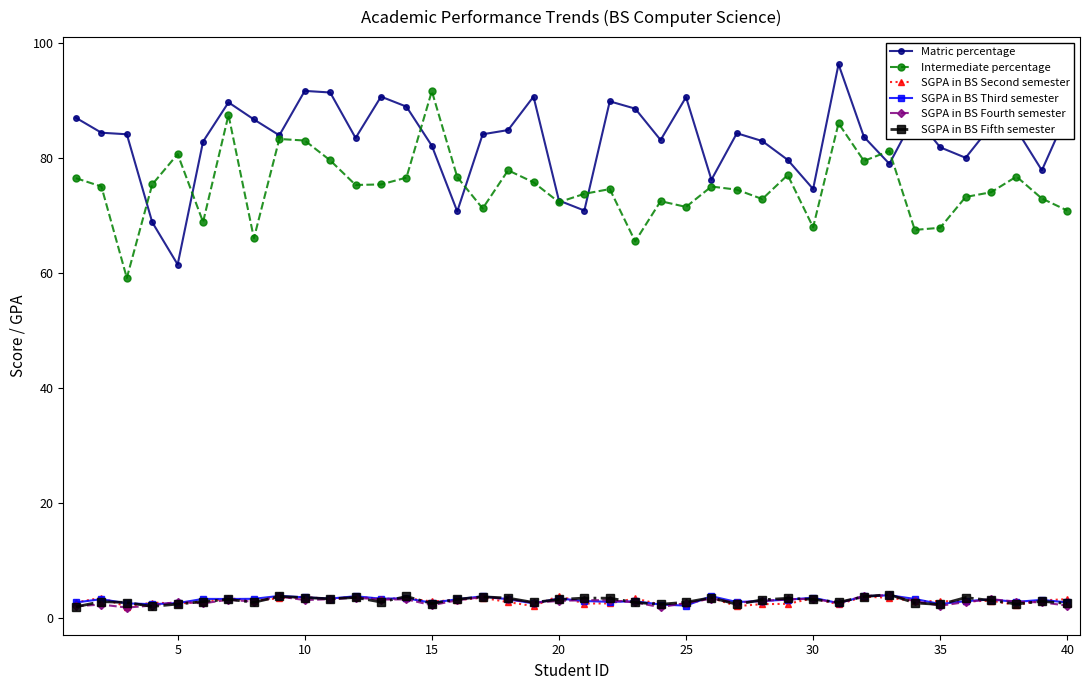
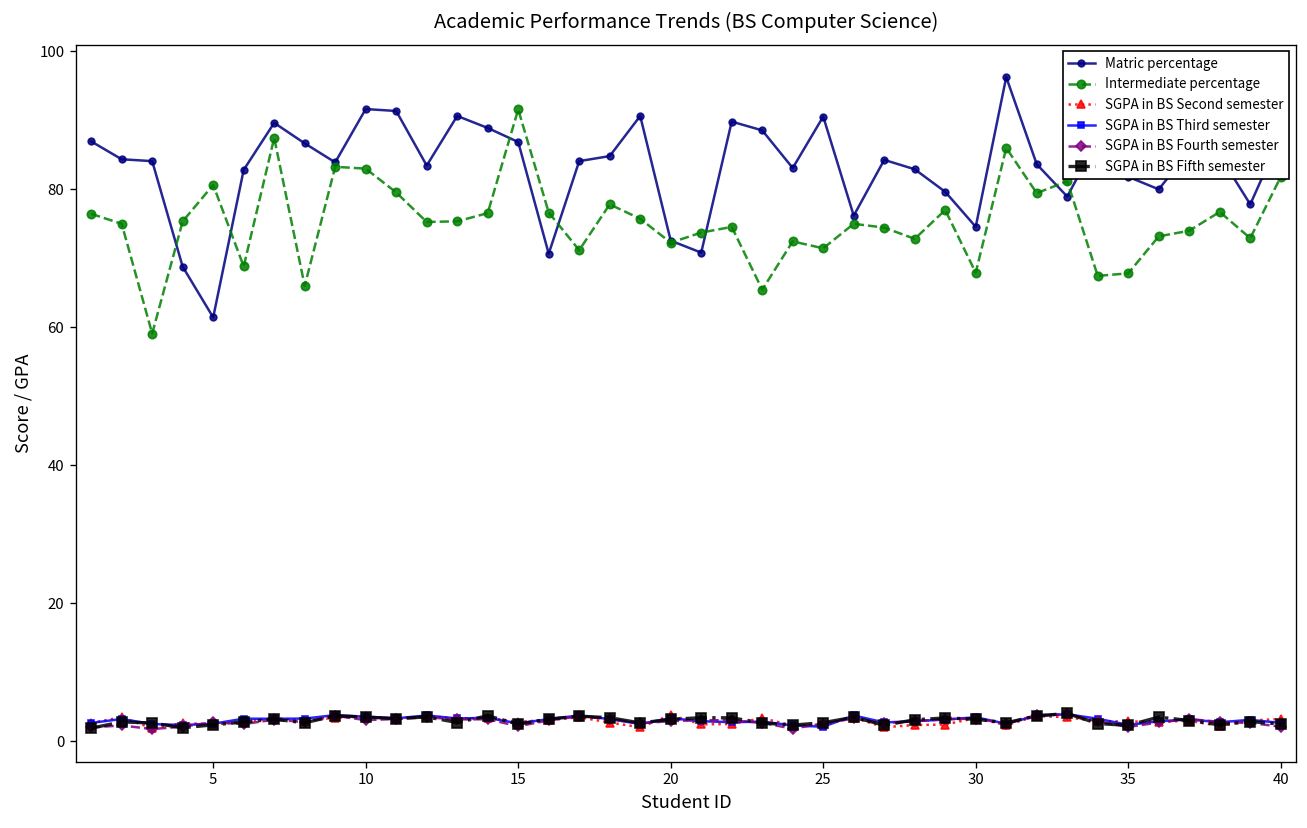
  {
    "Matric percentage": {
      "5": 61,
      "10": 92,
-     "15": 82,
+     "15": 87,
      "25": 91,
      "30": 75,
      "35": 82
    },
    "Intermediate percentage": {
      "5": 81,
      "10": 83,
      "15": 92,
      "25": 71,
      "30": 68,
      "35": 68,
-     "40": 71
+     "40": 82
    },
    "SGPA in BS Second semester": {
      "20": 4,
      "35": 3,
      "40": 3
    }
  }
